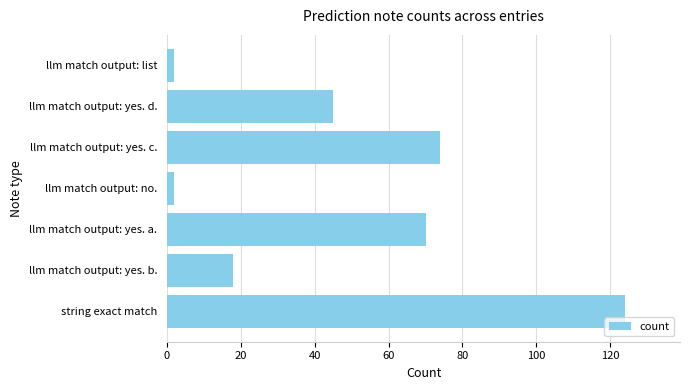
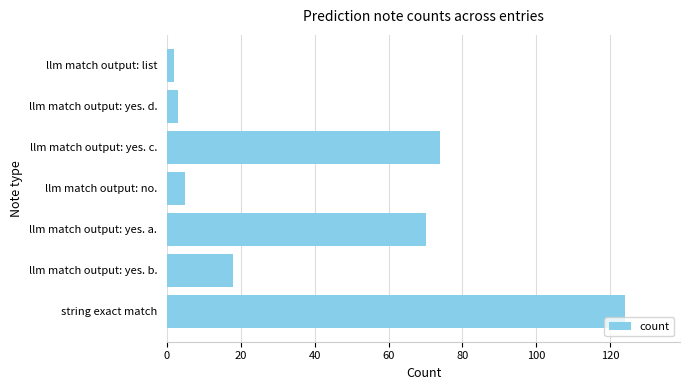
  {
    "llm match output: list": 2,
-   "llm match output: yes. d.": 45,
+   "llm match output: yes. d.": 3,
    "llm match output: yes. c.": 74,
-   "llm match output: no.": 2,
+   "llm match output: no.": 5,
    "llm match output: yes. a.": 70,
    "llm match output: yes. b.": 18,
    "string exact match": 124
  }
